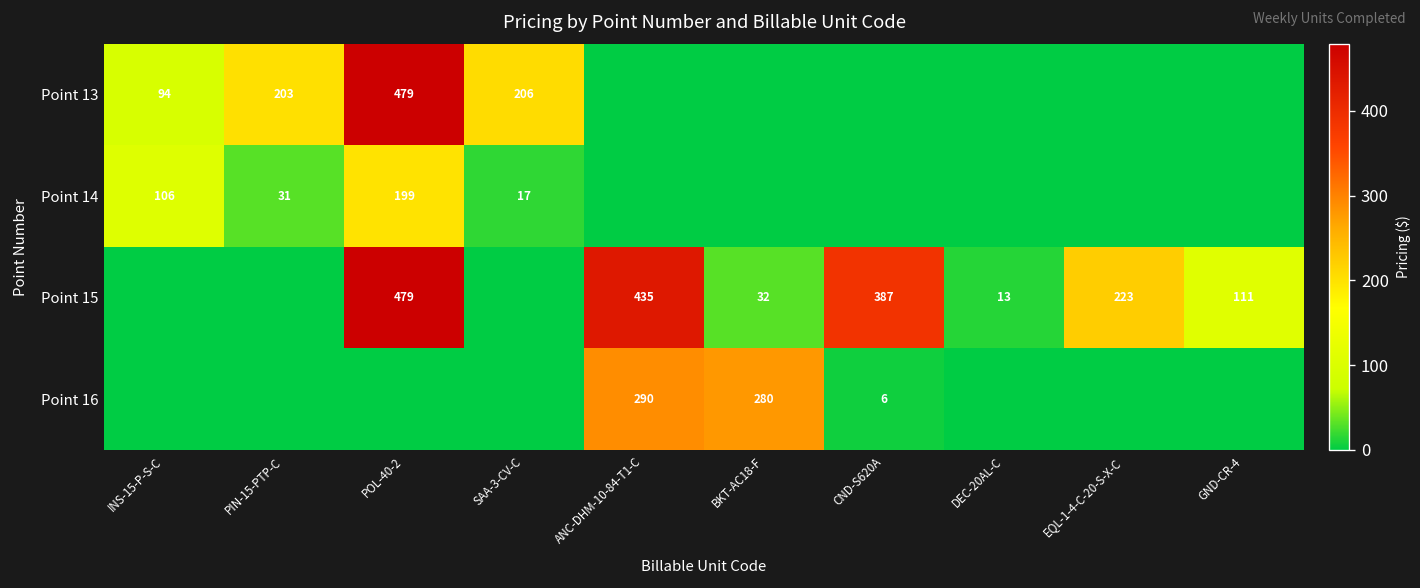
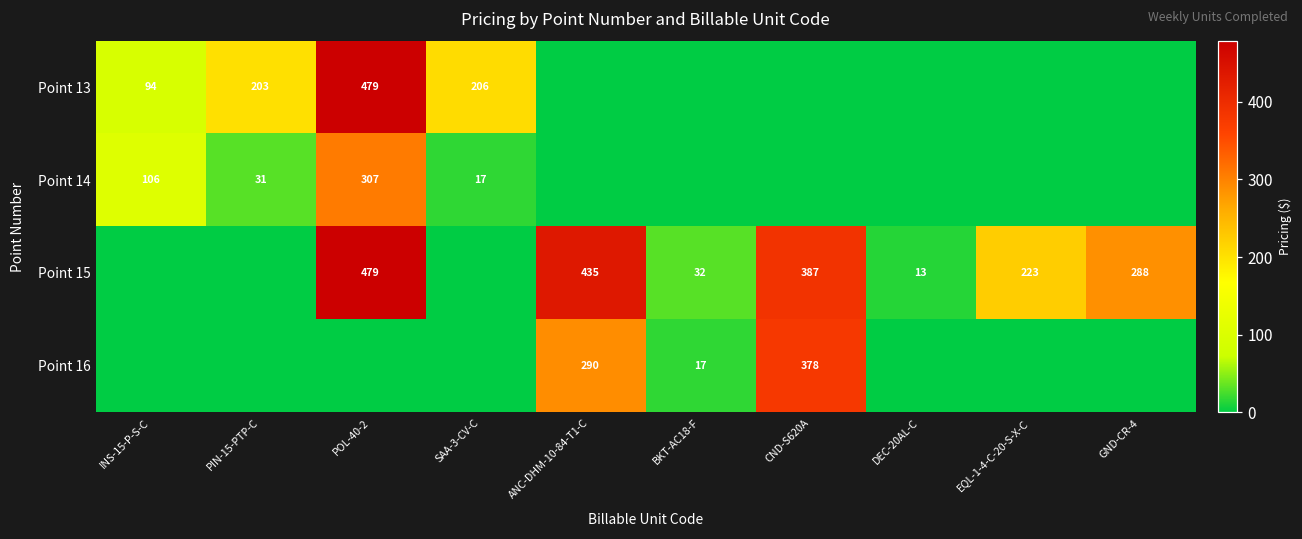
  {
    "Point 13": {
      "INS-15-P-S-C": 94,
      "PIN-15-PTP-C": 203,
      "POL-40-2": 479,
      "SAA-3-CV-C": 206
    },
    "Point 14": {
      "INS-15-P-S-C": 106,
      "PIN-15-PTP-C": 31,
-     "POL-40-2": 199,
+     "POL-40-2": 307,
      "SAA-3-CV-C": 17
    },
    "Point 15": {
      "POL-40-2": 479,
      "ANC-DHM-10-84-T1-C": 435,
      "BKT-AC18-F": 32,
      "CND-S620A": 387,
      "DEC-20AL-C": 13,
      "EQL-1-4-C-20-S-X-C": 223,
-     "GND-CR-4": 111
+     "GND-CR-4": 288
    },
    "Point 16": {
      "ANC-DHM-10-84-T1-C": 290,
-     "BKT-AC18-F": 280,
-     "CND-S620A": 6
+     "BKT-AC18-F": 17,
+     "CND-S620A": 378
    }
  }
